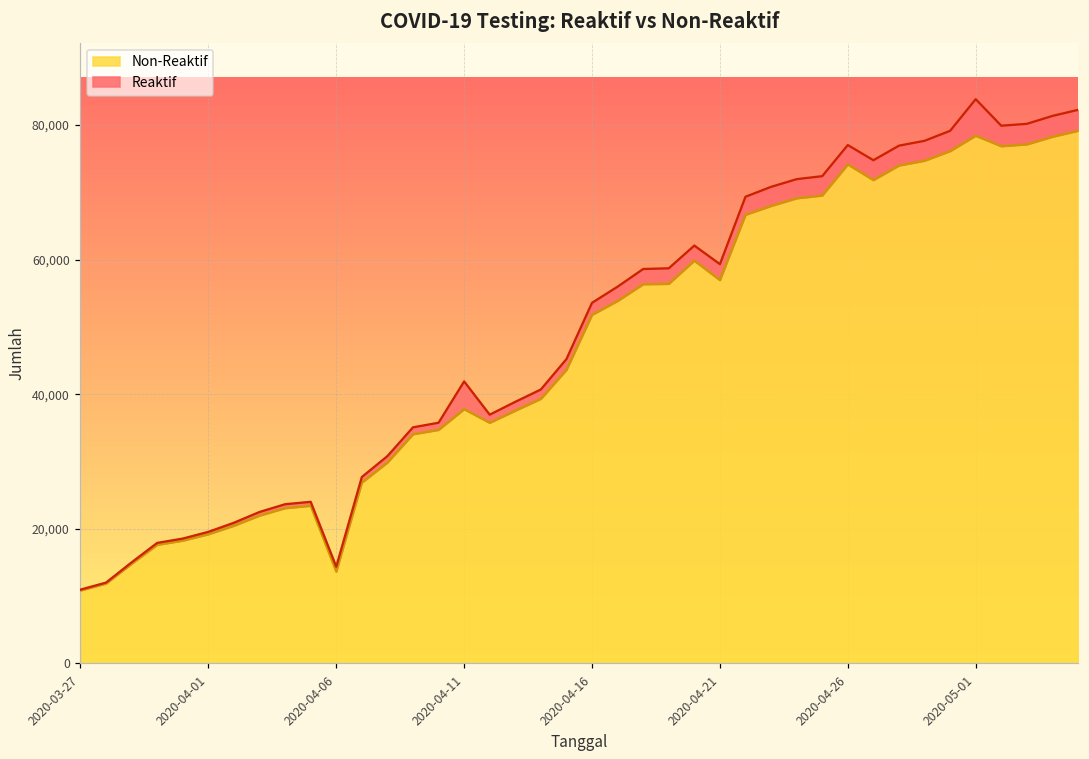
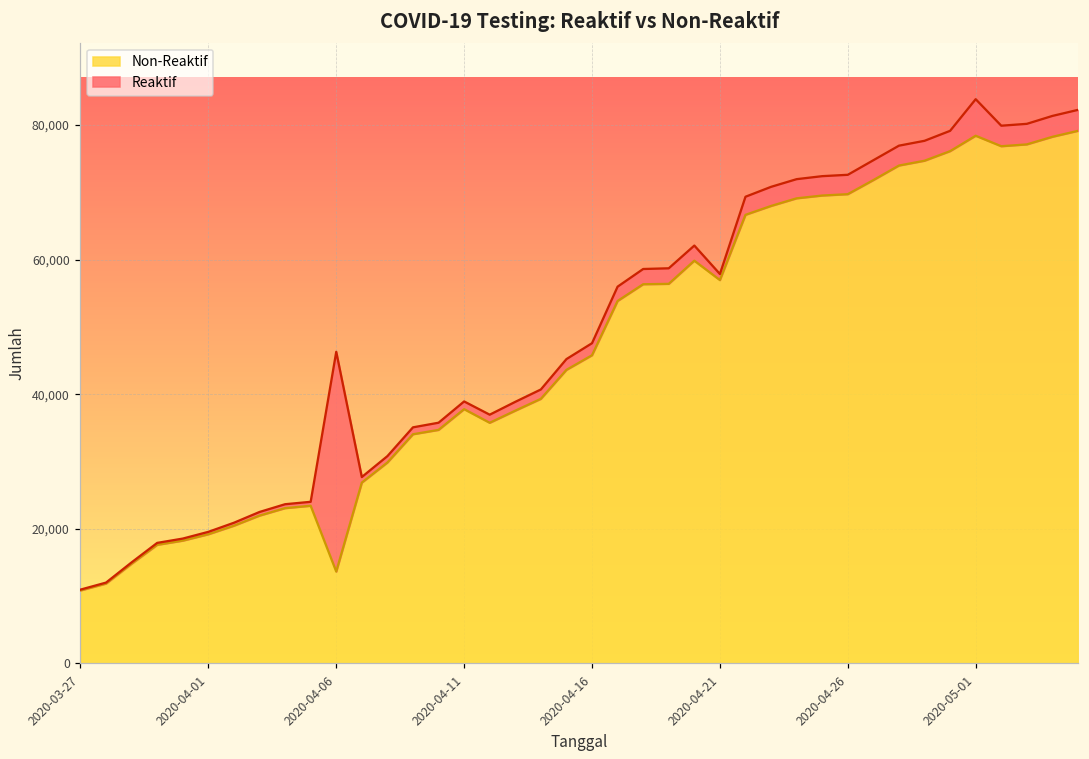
  {
    "Non-Reaktif": {
      "2020-04-06": "14,000",
      "2020-04-11": "38,000",
-     "2020-04-16": "52,000",
+     "2020-04-16": "46,000",
      "2020-04-21": "57,000",
-     "2020-04-26": "74,000",
+     "2020-04-26": "70,000",
      "2020-05-01": "78,000"
    },
    "Reaktif": {
-     "2020-04-06": "1,000",
-     "2020-04-11": "4,000",
+     "2020-04-06": "33,000",
+     "2020-04-11": "1,000",
      "2020-04-16": "2,000",
-     "2020-04-21": "2,000",
+     "2020-04-21": "1,000",
      "2020-04-26": "3,000",
      "2020-05-01": "5,000"
    }
  }
